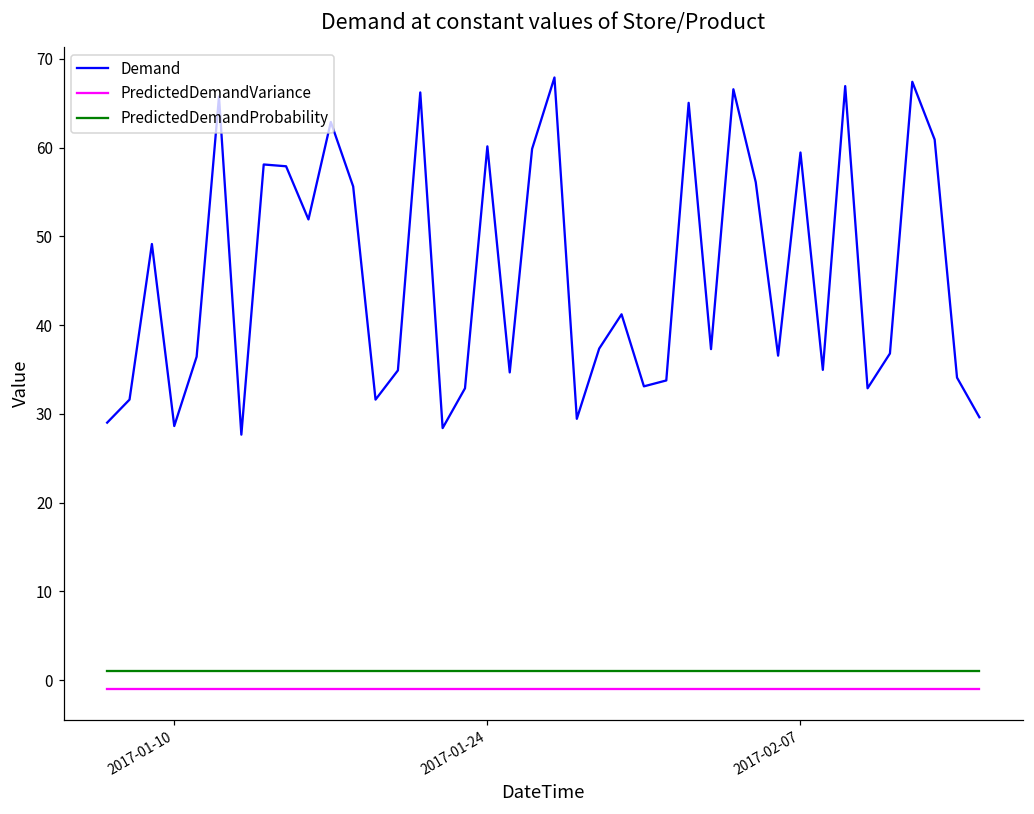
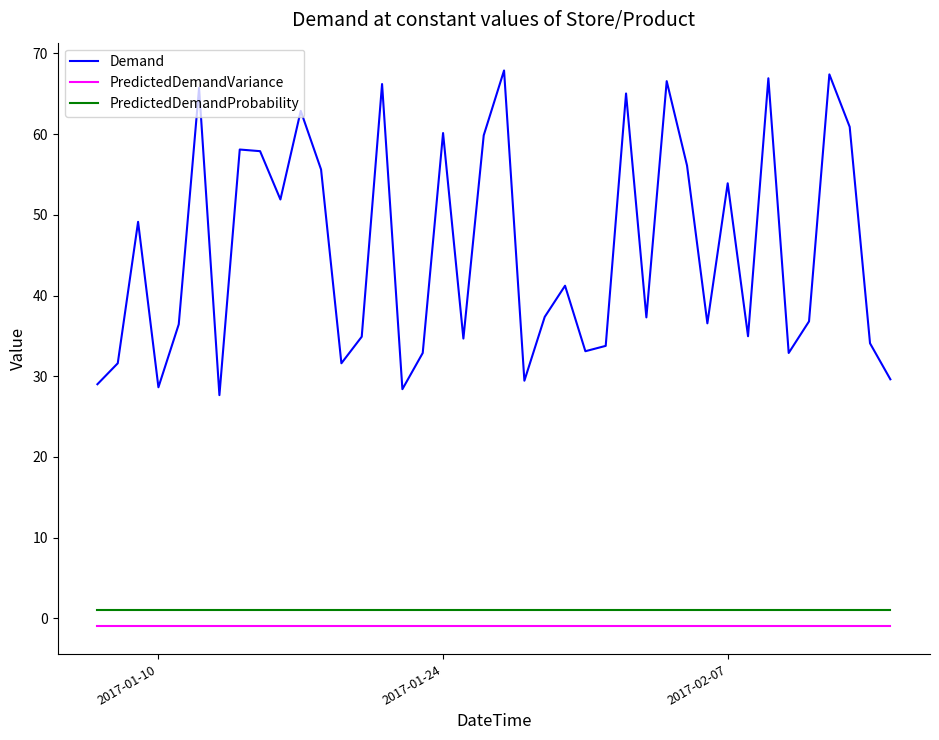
  {
    "Demand": {
      "2017-01-10": 29,
      "2017-01-24": 60,
-     "2017-02-07": 59
+     "2017-02-07": 54
    },
    "PredictedDemandVariance": {
      "2017-01-10": -1,
      "2017-01-24": -1,
      "2017-02-07": -1
    },
    "PredictedDemandProbability": {
      "2017-01-10": 1,
      "2017-01-24": 1,
      "2017-02-07": 1
    }
  }
